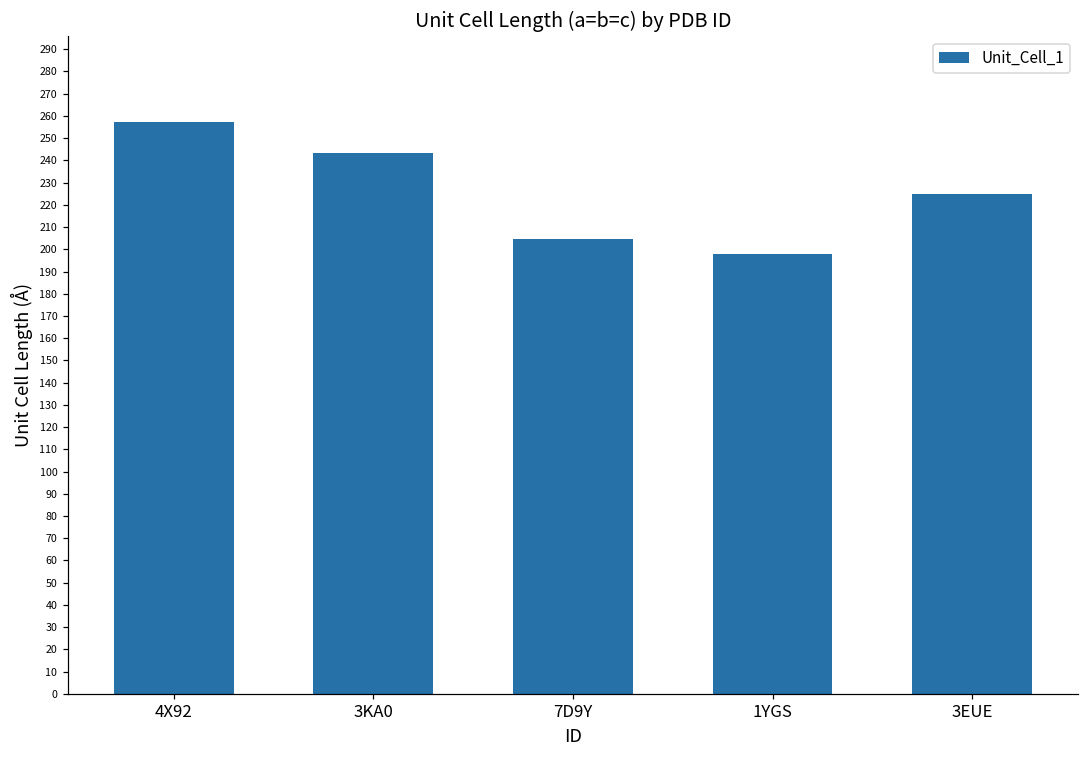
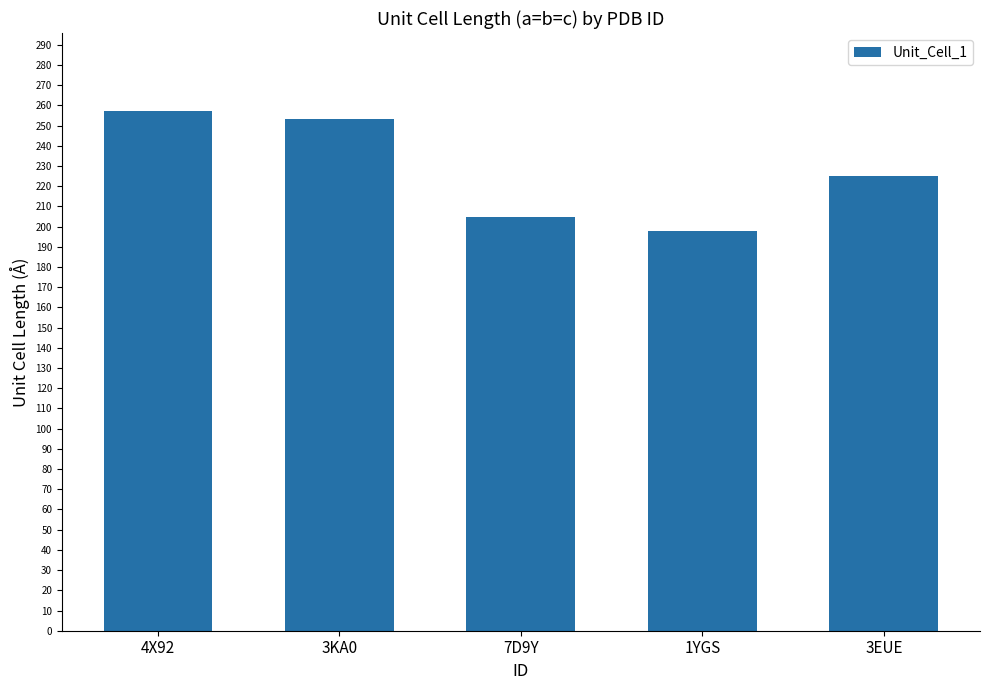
  {
    "4X92": 257,
-   "3KA0": 243,
+   "3KA0": 254,
    "7D9Y": 205,
    "1YGS": 198,
    "3EUE": 225
  }
